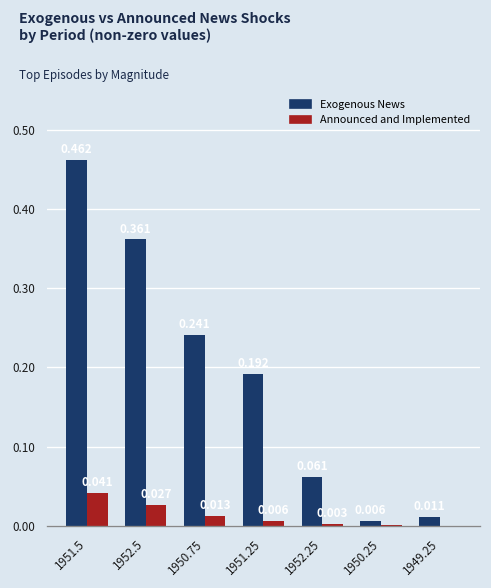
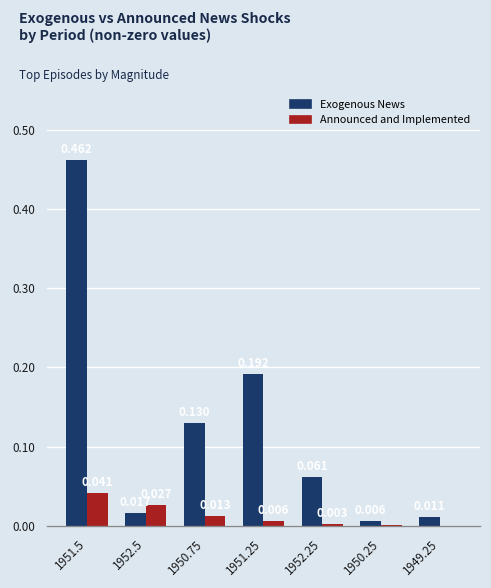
  {
    "Exogenous News": {
      "1951.5": 0.46,
-     "1952.5": 0.36,
-     "1950.75": 0.24,
+     "1952.5": 0.02,
+     "1950.75": 0.13,
      "1951.25": 0.19,
      "1952.25": 0.06,
      "1950.25": 0.01,
      "1949.25": 0.01
    }
  }
